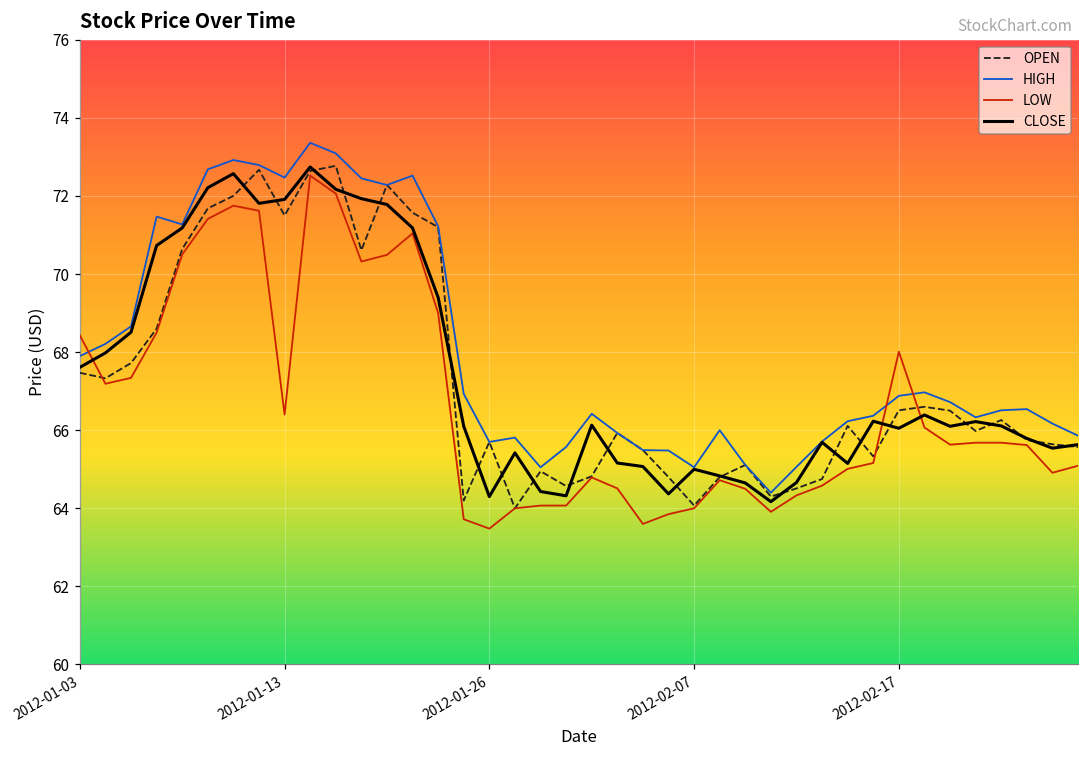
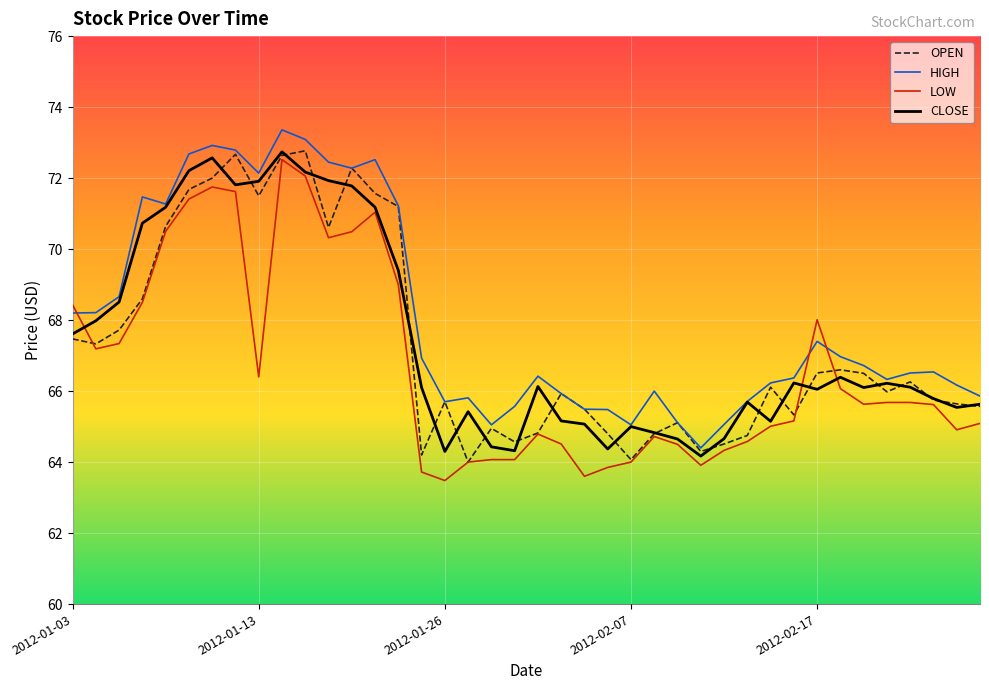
  {
    "HIGH": {
-     "2012-01-03": 67.9,
-     "2012-01-13": 72.5,
-     "2012-02-17": 66.9
+     "2012-01-03": 68.2,
+     "2012-01-13": 72.1,
+     "2012-02-17": 67.4
    },
    "LOW": {
      "2012-01-03": 68.4,
      "2012-01-13": 66.4,
      "2012-01-26": 63.5,
      "2012-02-17": 68.0
    }
  }
